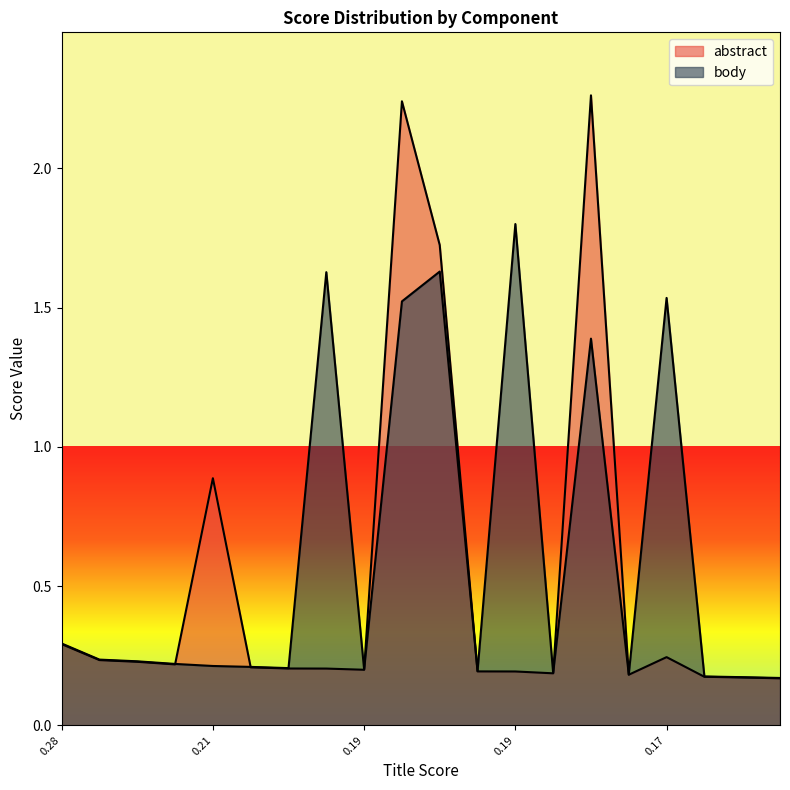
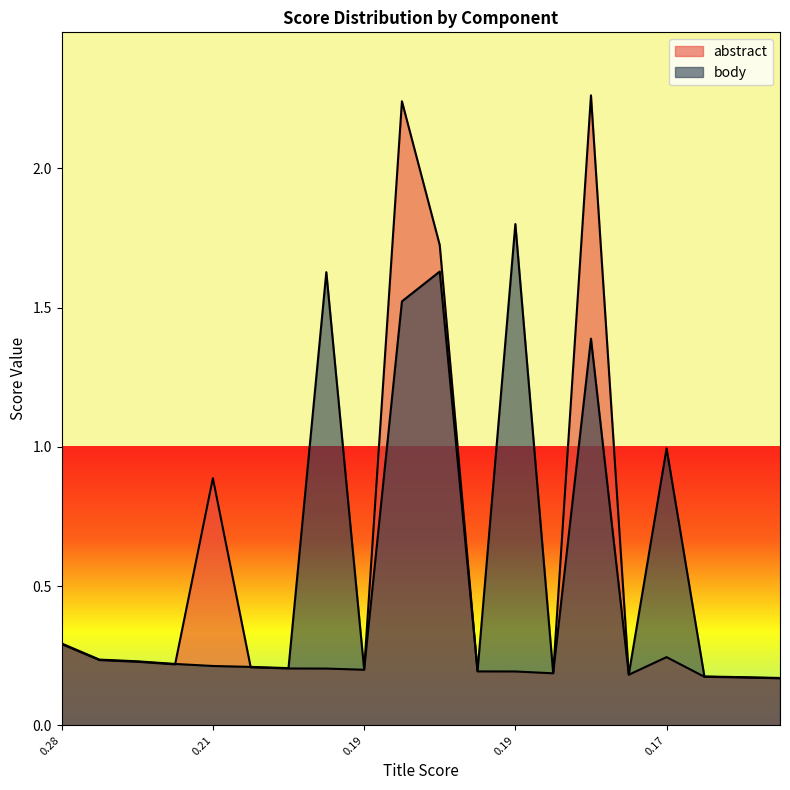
  {
    "abstract": {
      "0.21": 0.89,
      "0.17": 0.25
    },
    "body": {
      "0.21": 0.21,
-     "0.17": 1.54
+     "0.17": 0.99
    }
  }
